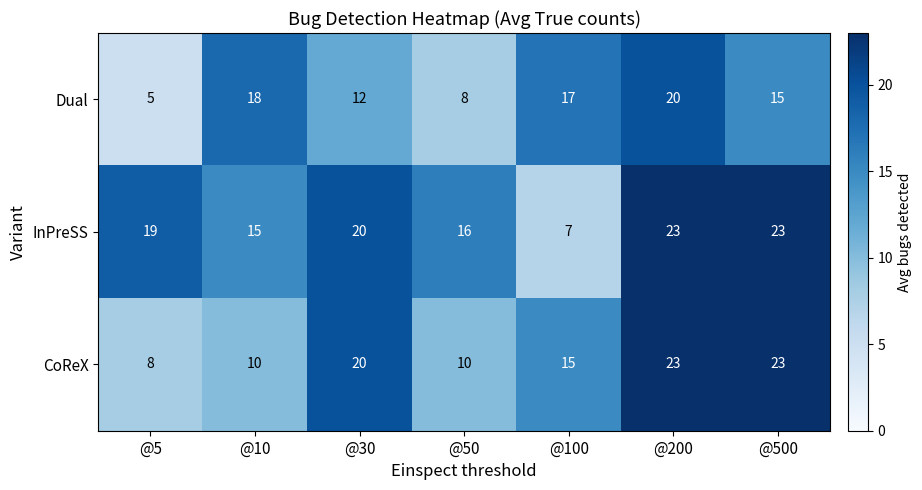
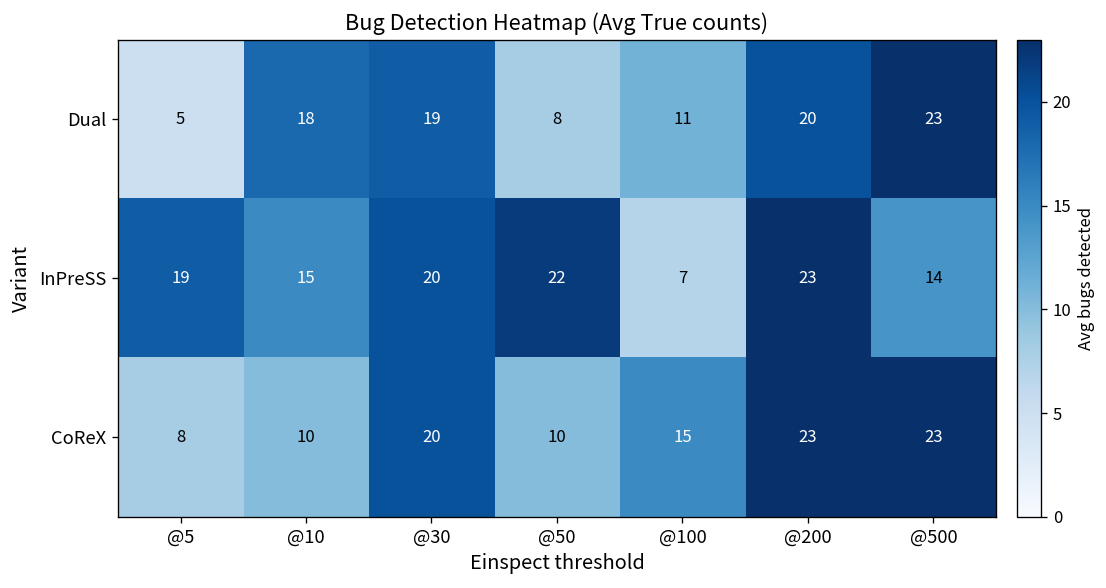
  {
    "Dual": {
      "@5": 5,
      "@10": 18,
-     "@30": 12,
+     "@30": 19,
      "@50": 8,
-     "@100": 17,
+     "@100": 11,
      "@200": 20,
-     "@500": 15
+     "@500": 23
    },
    "InPreSS": {
      "@5": 19,
      "@10": 15,
      "@30": 20,
-     "@50": 16,
+     "@50": 22,
      "@100": 7,
      "@200": 23,
-     "@500": 23
+     "@500": 14
    },
    "CoReX": {
      "@5": 8,
      "@10": 10,
      "@30": 20,
      "@50": 10,
      "@100": 15,
      "@200": 23,
      "@500": 23
    }
  }
